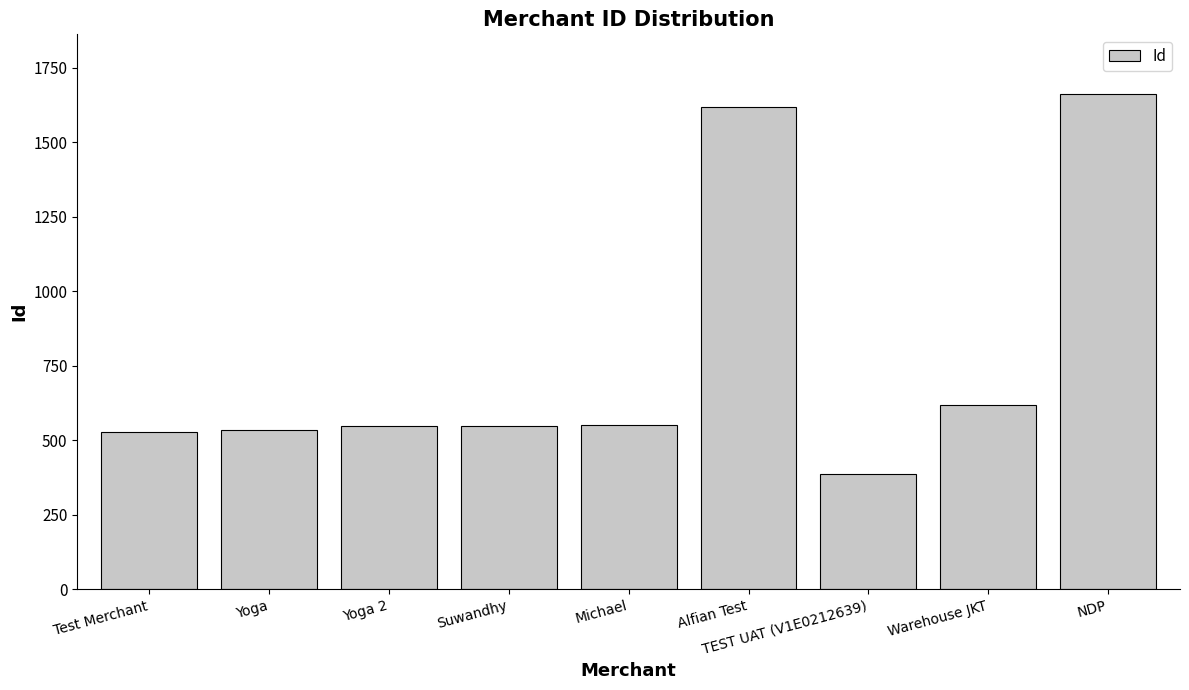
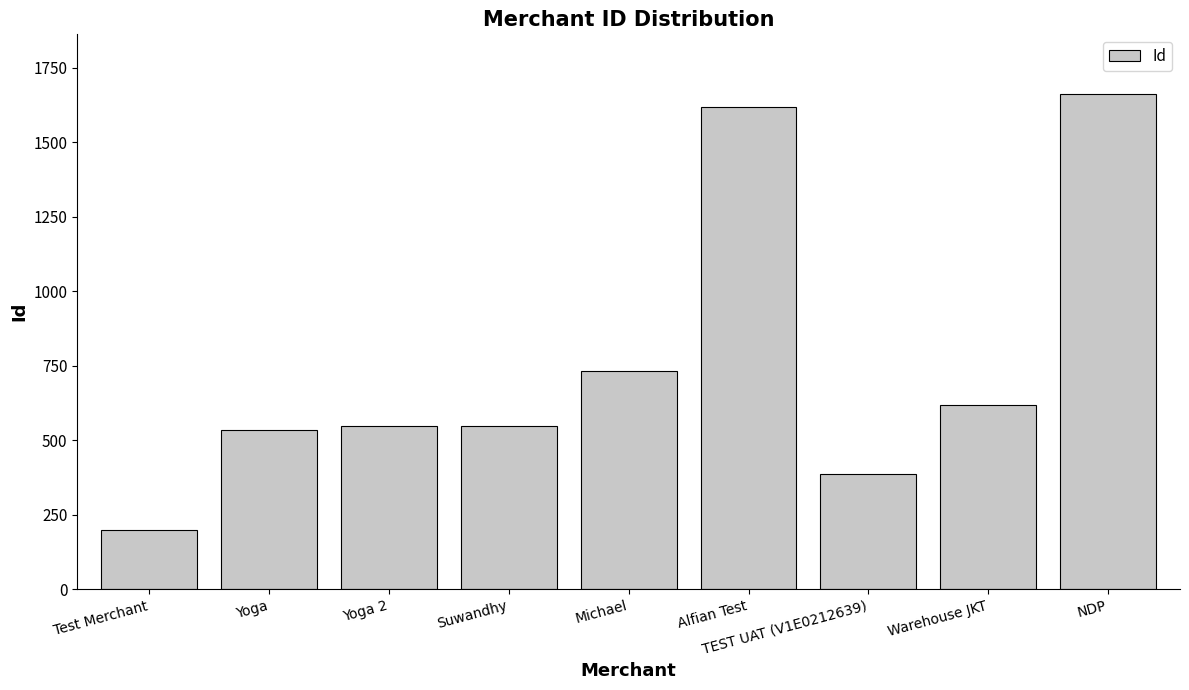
  {
-   "Test Merchant": 530,
+   "Test Merchant": 200,
    "Yoga": 540,
    "Yoga 2": 550,
    "Suwandhy": 550,
-   "Michael": 550,
+   "Michael": 730,
    "Alfian Test": 1620,
    "TEST UAT (V1E0212639)": 390,
    "Warehouse JKT": 620,
    "NDP": 1660
  }
